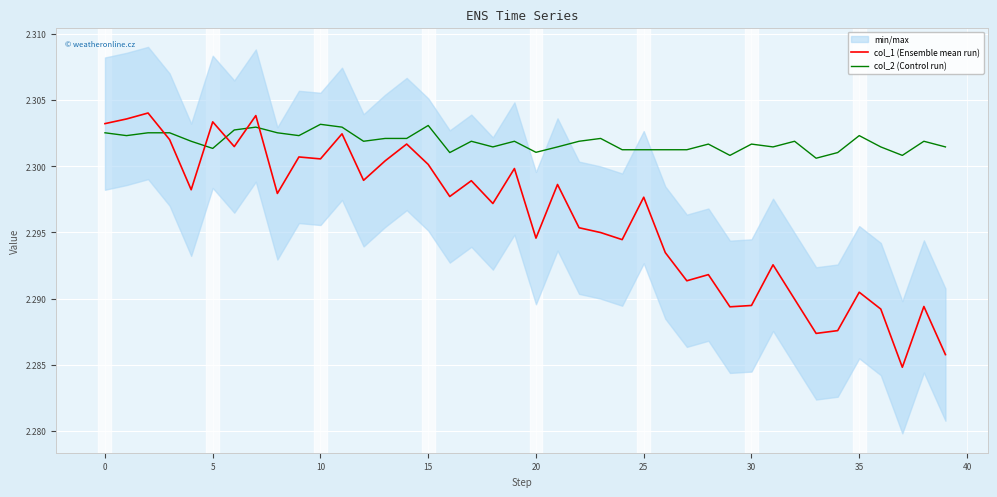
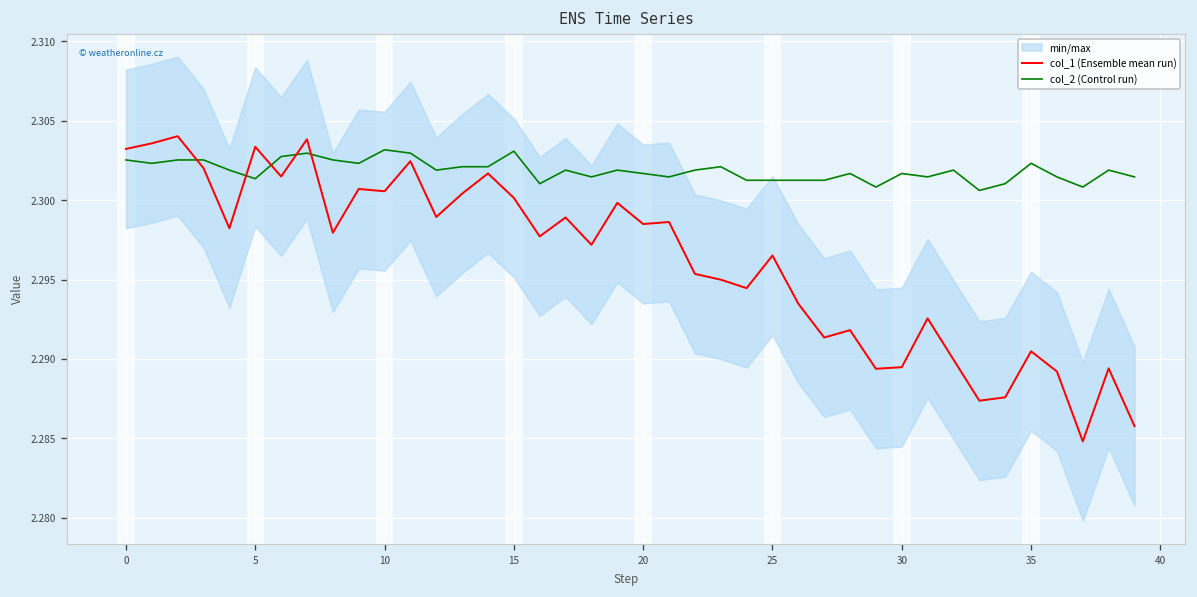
  {
    "col_1 (Ensemble mean run)": {
      "0": 2.3032,
      "5": 2.3034,
      "10": 2.3006,
      "15": 2.3001,
-     "20": 2.2946,
-     "25": 2.2977,
+     "20": 2.2985,
+     "25": 2.2965,
      "30": 2.2895,
      "35": 2.2905
    },
    "col_2 (Control run)": {
      "0": 2.3025,
      "5": 2.3014,
      "10": 2.3032,
      "15": 2.3031,
-     "20": 2.3011,
+     "20": 2.3017,
      "25": 2.3013,
      "30": 2.3017,
      "35": 2.3023
    }
  }
